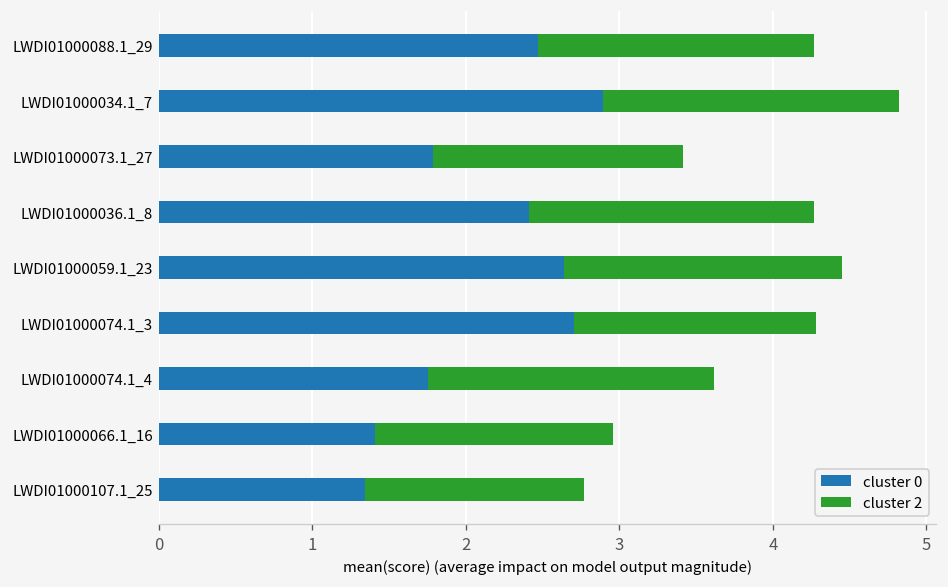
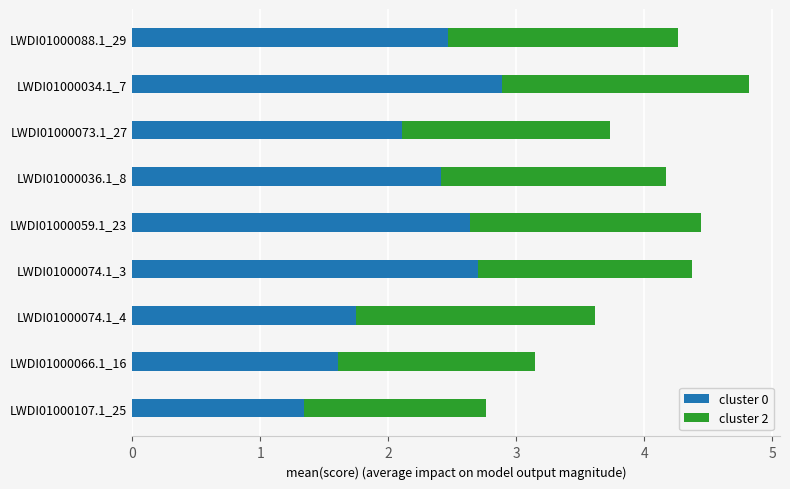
  {
    "cluster 0": {
      "LWDI01000088.1_29": 2.47,
      "LWDI01000034.1_7": 2.89,
-     "LWDI01000073.1_27": 1.79,
+     "LWDI01000073.1_27": 2.11,
      "LWDI01000036.1_8": 2.41,
      "LWDI01000059.1_23": 2.64,
      "LWDI01000074.1_3": 2.70,
      "LWDI01000074.1_4": 1.75,
-     "LWDI01000066.1_16": 1.41,
+     "LWDI01000066.1_16": 1.61,
      "LWDI01000107.1_25": 1.34
    },
    "cluster 2": {
      "LWDI01000088.1_29": 1.80,
      "LWDI01000034.1_7": 1.93,
      "LWDI01000073.1_27": 1.63,
-     "LWDI01000036.1_8": 1.86,
+     "LWDI01000036.1_8": 1.76,
      "LWDI01000059.1_23": 1.81,
-     "LWDI01000074.1_3": 1.58,
+     "LWDI01000074.1_3": 1.67,
      "LWDI01000074.1_4": 1.86,
      "LWDI01000066.1_16": 1.55,
      "LWDI01000107.1_25": 1.43
    }
  }
